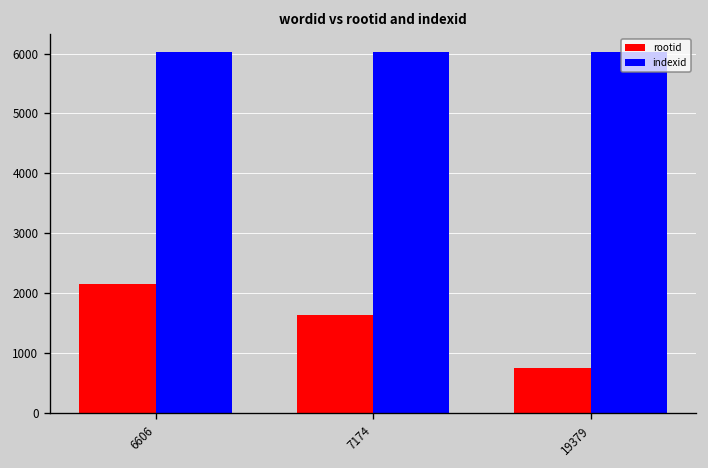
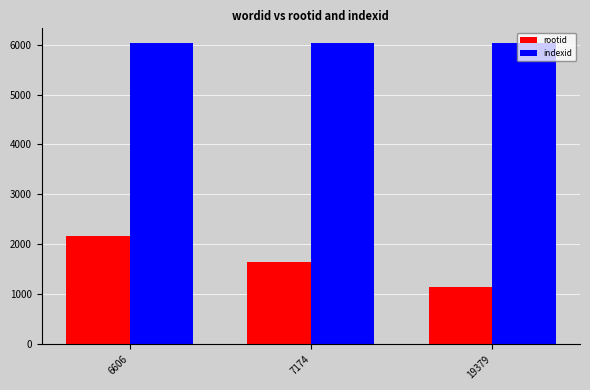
  {
    "rootid": {
      "6606": 2200,
      "7174": 1600,
-     "19379": 700
+     "19379": 1100
    },
    "indexid": {
      "6606": 6000,
      "7174": 6000
    }
  }
